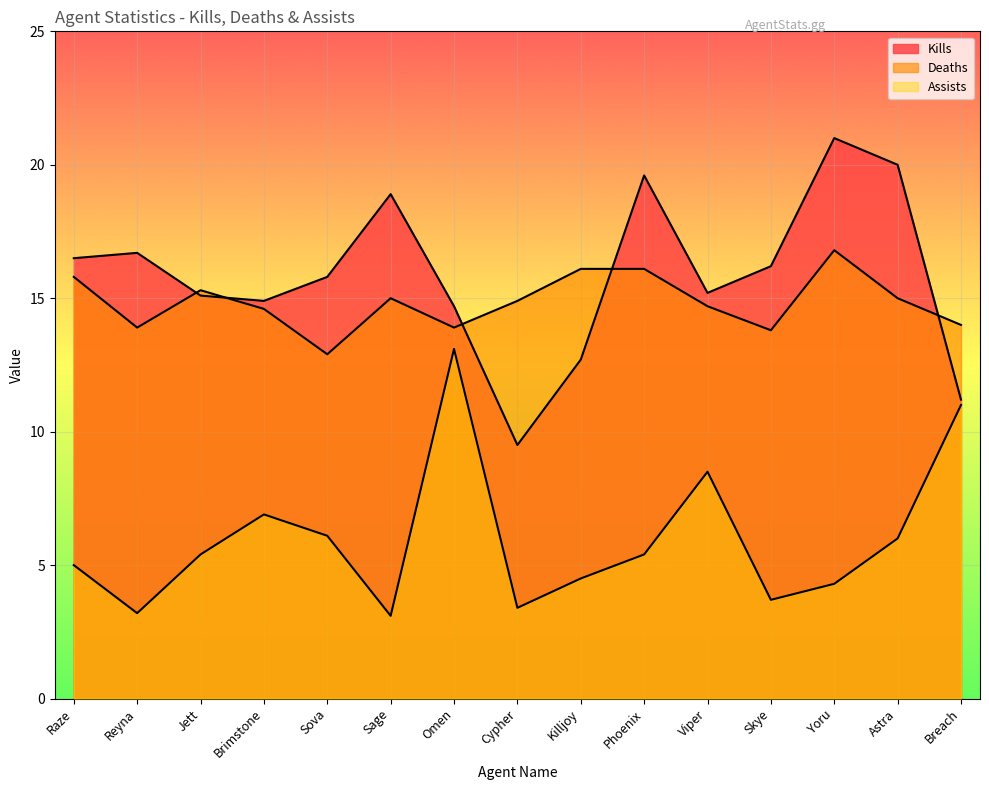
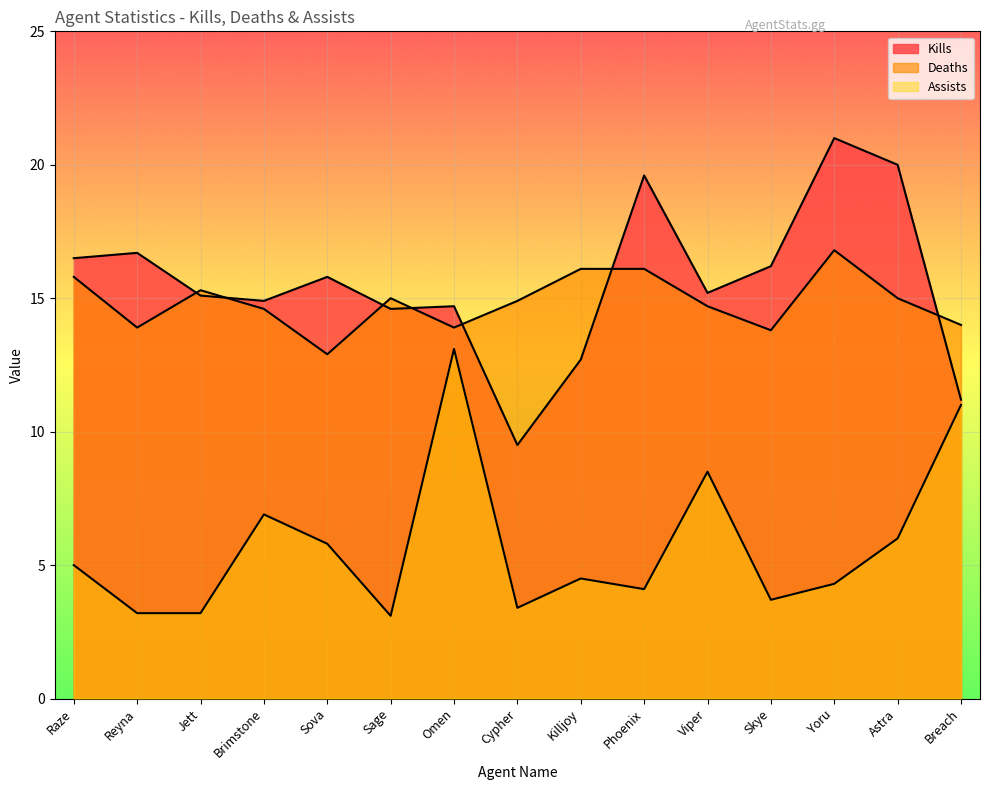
  {
    "Kills": {
      "Raze": 16.5,
      "Reyna": 16.7,
      "Jett": 15.1,
      "Brimstone": 14.9,
      "Sova": 15.8,
-     "Sage": 18.9,
+     "Sage": 14.6,
      "Omen": 14.7,
      "Cypher": 9.5,
      "Killjoy": 12.7,
      "Phoenix": 19.6,
      "Viper": 15.2,
      "Skye": 16.2,
      "Yoru": 21.0,
      "Astra": 20.0,
      "Breach": 11.2
    },
    "Deaths": {
      "Raze": 15.8,
      "Reyna": 13.9,
      "Jett": 15.3,
      "Brimstone": 14.6,
      "Sova": 12.9,
      "Sage": 15.0,
      "Omen": 13.9,
      "Cypher": 14.9,
      "Killjoy": 16.1,
      "Phoenix": 16.1,
      "Viper": 14.7,
      "Skye": 13.8,
      "Yoru": 16.8,
      "Astra": 15.0,
      "Breach": 14.0
    },
    "Assists": {
      "Raze": 5.0,
      "Reyna": 3.2,
-     "Jett": 5.4,
+     "Jett": 3.2,
      "Brimstone": 6.9,
-     "Sova": 6.1,
+     "Sova": 5.8,
      "Sage": 3.1,
      "Omen": 13.1,
      "Cypher": 3.4,
      "Killjoy": 4.5,
-     "Phoenix": 5.4,
+     "Phoenix": 4.1,
      "Viper": 8.5,
      "Skye": 3.7,
      "Yoru": 4.3,
      "Astra": 6.0,
      "Breach": 11.0
    }
  }
